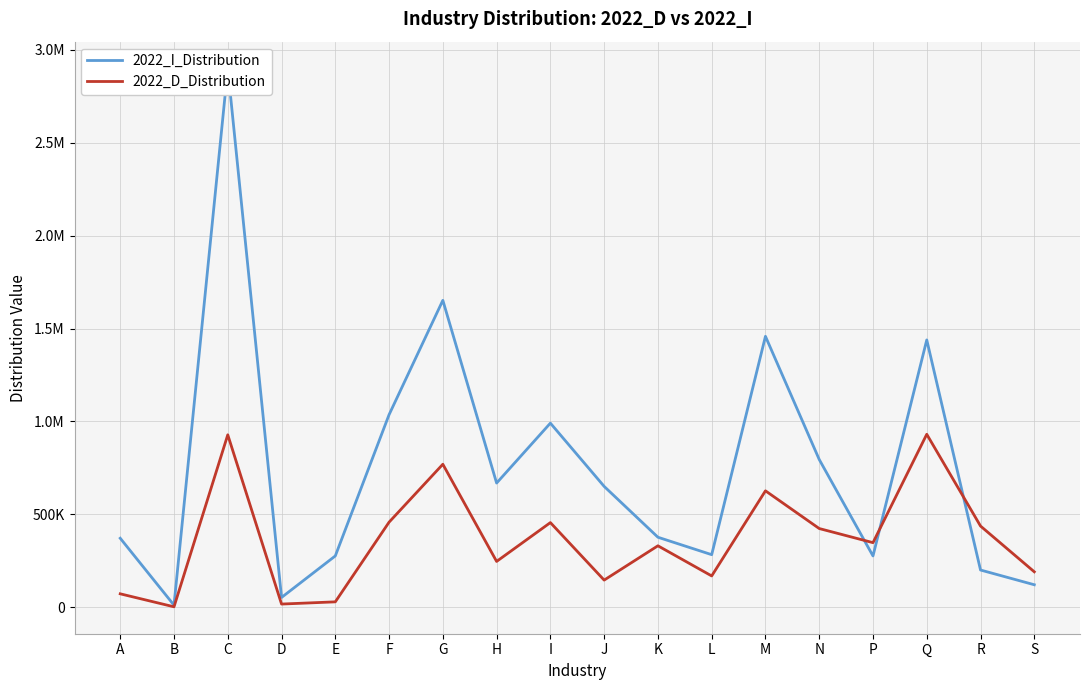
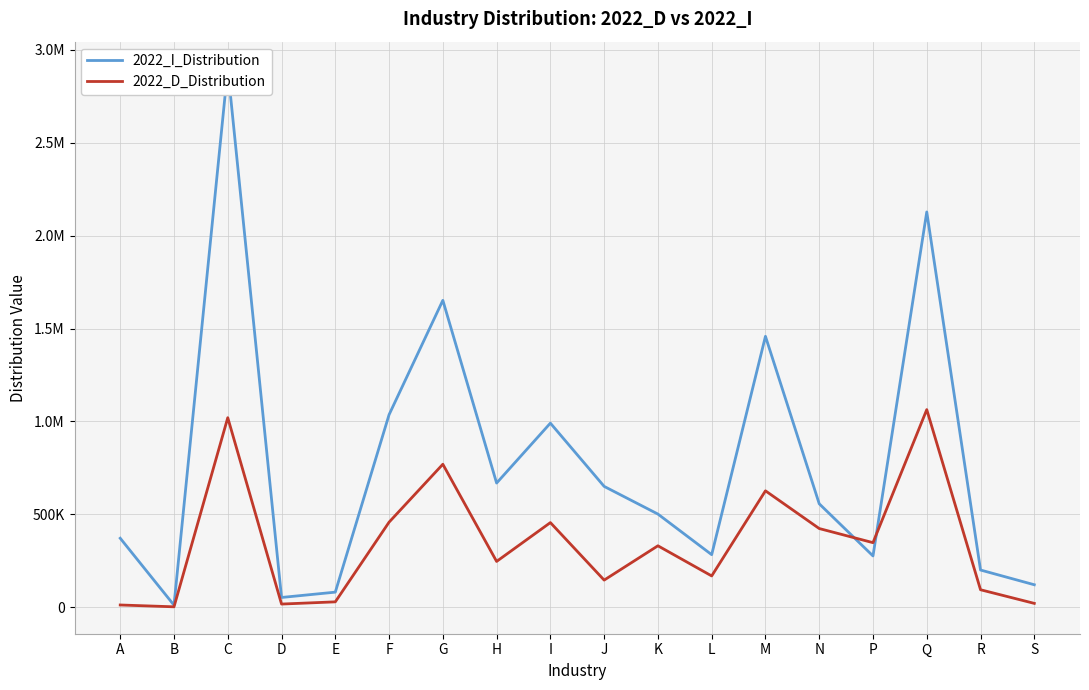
  {
    "2022_I_Distribution": {
      "A": 370000,
      "D": 50000,
-     "E": 280000,
+     "E": 80000,
      "F": 1040000,
      "G": 1650000,
      "H": 670000,
      "I": 990000,
      "J": 650000,
-     "K": 380000,
+     "K": 500000,
      "L": 280000,
      "M": 1460000,
-     "N": 790000,
+     "N": 560000,
      "P": 280000,
-     "Q": 1440000,
+     "Q": 2130000,
      "R": 200000,
      "S": 120000
    },
    "2022_D_Distribution": {
-     "A": 70000,
-     "C": 930000,
+     "A": 10000,
+     "C": 1020000,
      "D": 20000,
      "E": 30000,
      "F": 460000,
      "G": 770000,
      "H": 250000,
      "I": 460000,
      "J": 150000,
      "K": 330000,
      "L": 170000,
      "M": 630000,
      "N": 420000,
      "P": 350000,
-     "Q": 930000,
-     "R": 440000,
-     "S": 190000
+     "Q": 1060000,
+     "R": 90000,
+     "S": 20000
    }
  }
